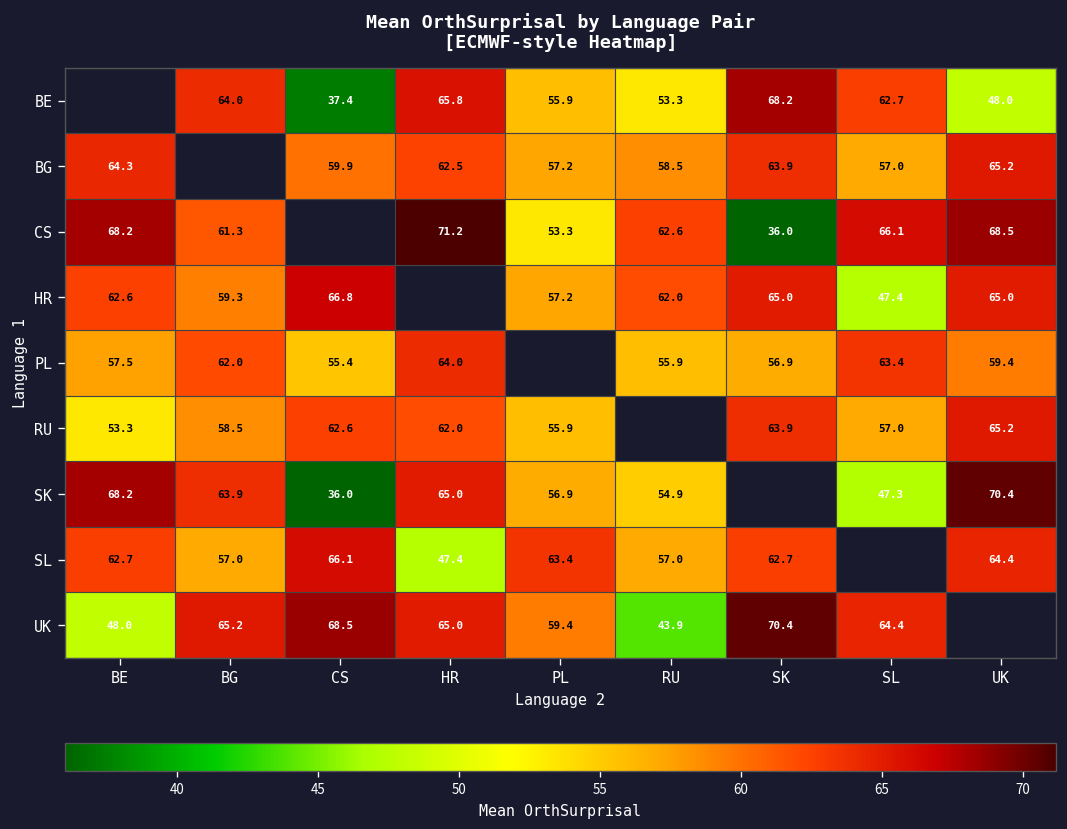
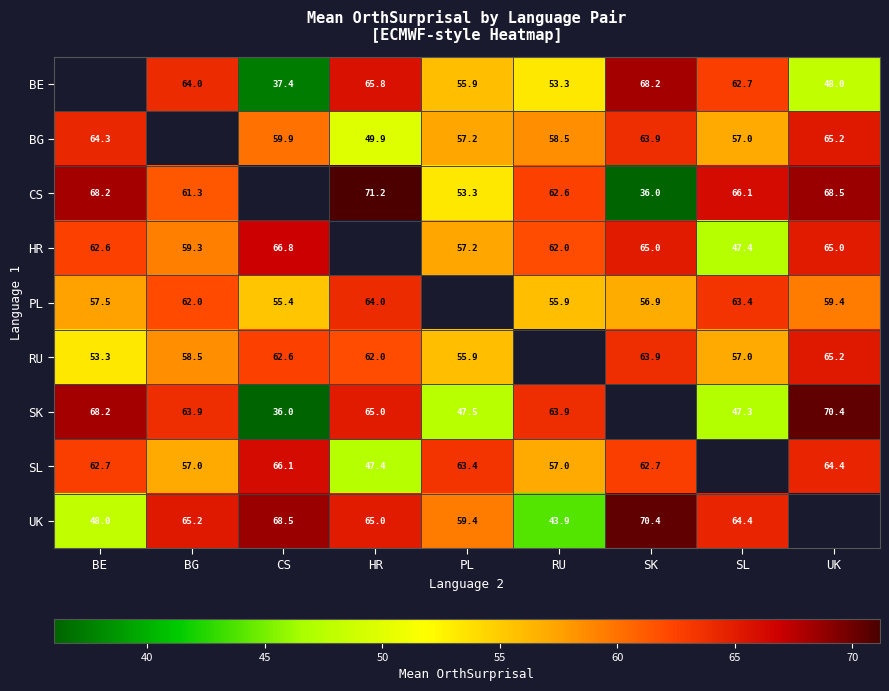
  {
    "BE": {
      "BG": 64.0,
      "CS": 37.4,
      "HR": 65.8,
      "PL": 55.9,
      "RU": 53.3,
      "SK": 68.2,
      "SL": 62.7,
      "UK": 48.0
    },
    "BG": {
      "BE": 64.3,
      "CS": 59.9,
-     "HR": 62.5,
+     "HR": 49.9,
      "PL": 57.2,
      "RU": 58.5,
      "SK": 63.9,
      "SL": 57.0,
      "UK": 65.2
    },
    "CS": {
      "BE": 68.2,
      "BG": 61.3,
      "HR": 71.2,
      "PL": 53.3,
      "RU": 62.6,
      "SK": 36.0,
      "SL": 66.1,
      "UK": 68.5
    },
    "HR": {
      "BE": 62.6,
      "BG": 59.3,
      "CS": 66.8,
      "PL": 57.2,
      "RU": 62.0,
      "SK": 65.0,
      "SL": 47.4,
      "UK": 65.0
    },
    "PL": {
      "BE": 57.5,
      "BG": 62.0,
      "CS": 55.4,
      "HR": 64.0,
      "RU": 55.9,
      "SK": 56.9,
      "SL": 63.4,
      "UK": 59.4
    },
    "RU": {
      "BE": 53.3,
      "BG": 58.5,
      "CS": 62.6,
      "HR": 62.0,
      "PL": 55.9,
      "SK": 63.9,
      "SL": 57.0,
      "UK": 65.2
    },
    "SK": {
      "BE": 68.2,
      "BG": 63.9,
      "CS": 36.0,
      "HR": 65.0,
-     "PL": 56.9,
-     "RU": 54.9,
+     "PL": 47.5,
+     "RU": 63.9,
      "SL": 47.3,
      "UK": 70.4
    },
    "SL": {
      "BE": 62.7,
      "BG": 57.0,
      "CS": 66.1,
      "HR": 47.4,
      "PL": 63.4,
      "RU": 57.0,
      "SK": 62.7,
      "UK": 64.4
    },
    "UK": {
      "BE": 48.0,
      "BG": 65.2,
      "CS": 68.5,
      "HR": 65.0,
      "PL": 59.4,
      "RU": 43.9,
      "SK": 70.4,
      "SL": 64.4
    }
  }
